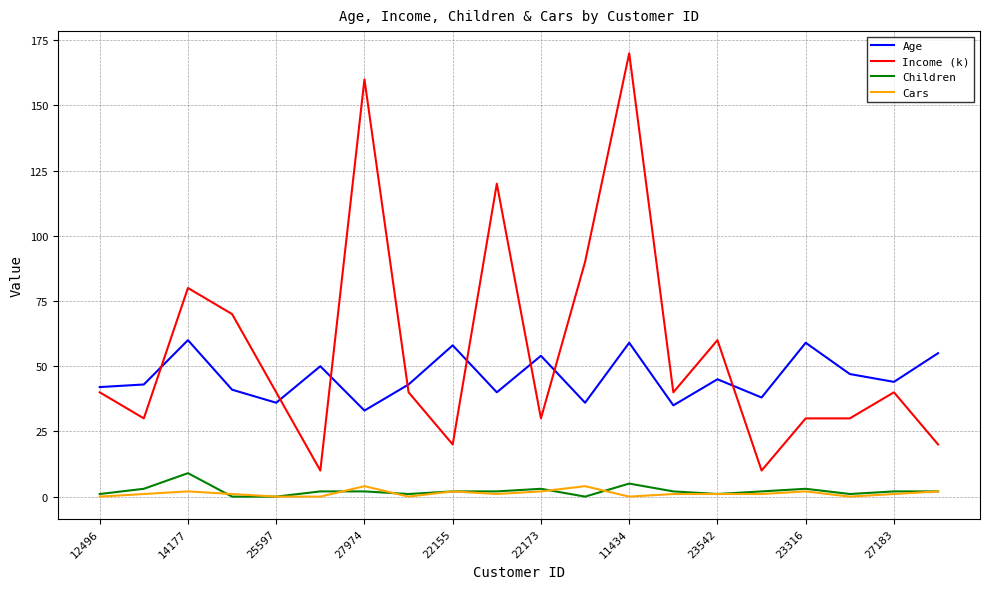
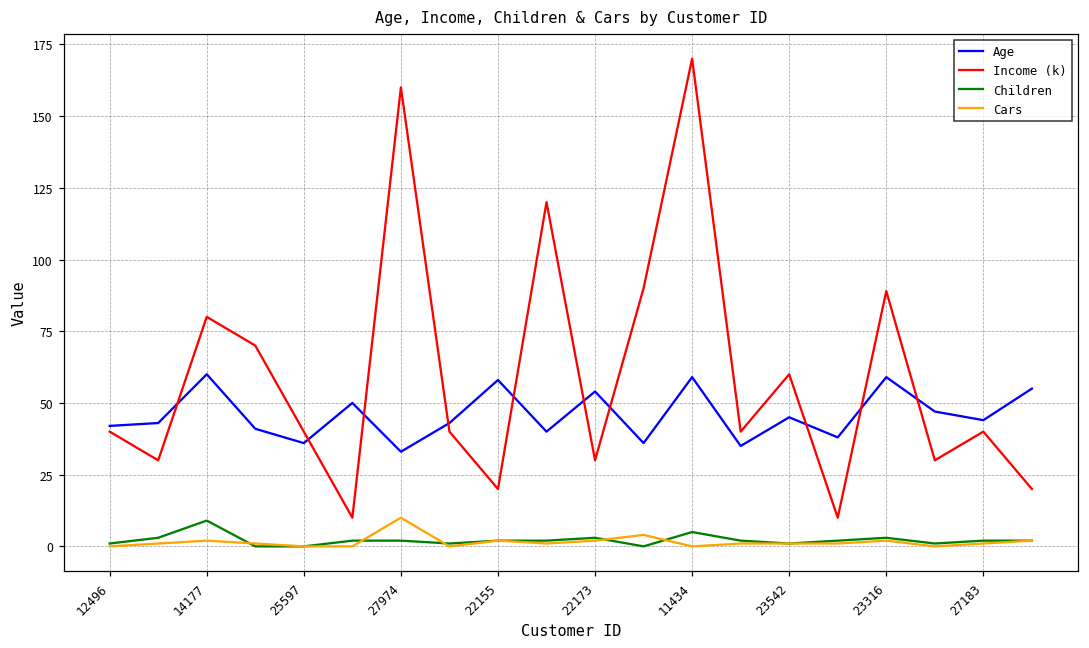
  {
    "Age": {
      "12496": 42,
      "14177": 60,
      "25597": 36,
      "27974": 33,
      "22155": 58,
      "22173": 54,
      "11434": 59,
      "23542": 45,
      "23316": 59,
      "27183": 44
    },
    "Income (k)": {
      "12496": 40,
      "14177": 80,
      "25597": 40,
      "27974": 160,
      "22155": 20,
      "22173": 30,
      "11434": 170,
      "23542": 60,
-     "23316": 30,
+     "23316": 89,
      "27183": 40
    },
    "Children": {
      "12496": 1,
      "14177": 9,
      "27974": 2,
      "22173": 3,
      "11434": 5,
      "23316": 3,
      "27183": 2
    },
    "Cars": {
      "12496": 0,
      "14177": 2,
-     "27974": 4,
+     "27974": 10,
      "22173": 2,
      "11434": 0,
      "23316": 2,
      "27183": 1
    }
  }
